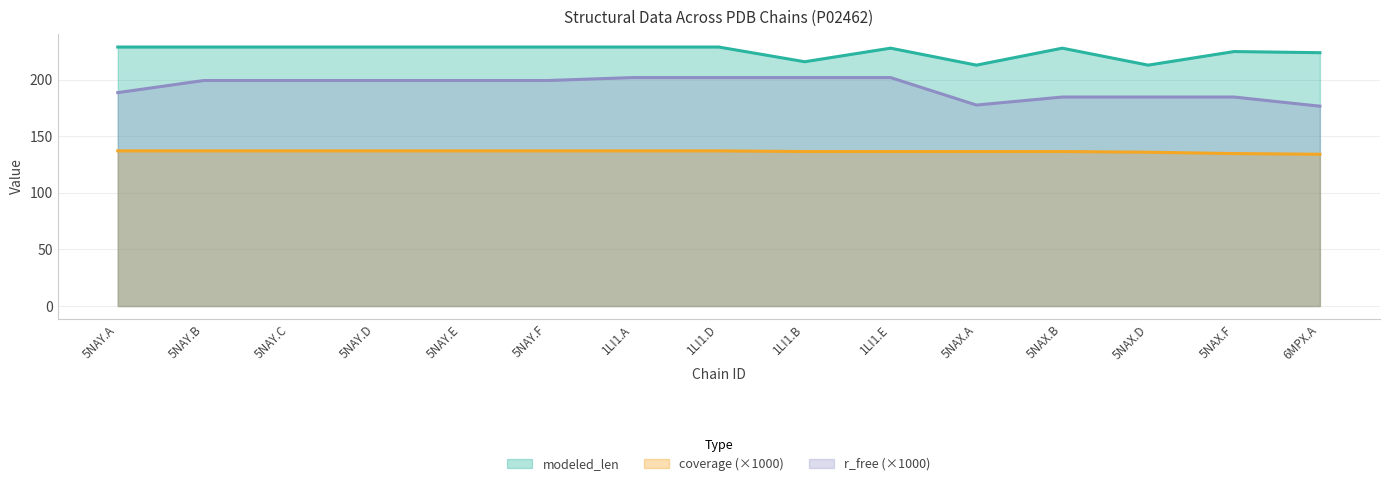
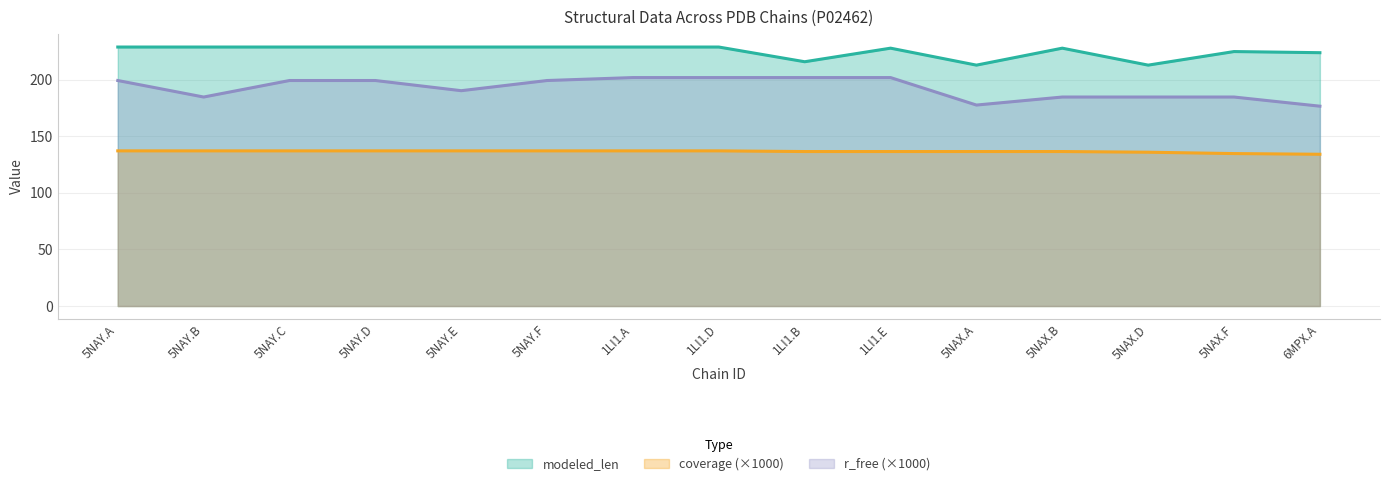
  {
    "modeled_len": {
      "5NAY.A": 229,
      "5NAY.B": 229,
      "5NAY.C": 229,
      "5NAY.D": 229,
      "5NAY.E": 229,
      "5NAY.F": 229,
      "1LI1.A": 229,
      "1LI1.D": 229,
      "1LI1.B": 216,
      "1LI1.E": 228,
      "5NAX.A": 213,
      "5NAX.B": 228,
      "5NAX.D": 213,
      "5NAX.F": 225,
      "6MPX.A": 224
    },
    "coverage (×1000)": {
      "5NAY.A": 137,
      "5NAY.B": 137,
      "5NAY.C": 137,
      "5NAY.D": 137,
      "5NAY.E": 137,
      "5NAY.F": 137,
      "1LI1.A": 137,
      "1LI1.D": 137,
      "1LI1.B": 137,
      "1LI1.E": 137,
      "5NAX.A": 137,
      "5NAX.B": 137,
      "5NAX.D": 136,
      "5NAX.F": 135,
      "6MPX.A": 134
    },
    "r_free (×1000)": {
-     "5NAY.A": 189,
-     "5NAY.B": 199,
+     "5NAY.A": 199,
+     "5NAY.B": 185,
      "5NAY.C": 199,
      "5NAY.D": 199,
-     "5NAY.E": 199,
+     "5NAY.E": 190,
      "5NAY.F": 199,
      "1LI1.A": 202,
      "1LI1.D": 202,
      "1LI1.B": 202,
      "1LI1.E": 202,
      "5NAX.A": 178,
      "5NAX.B": 185,
      "5NAX.D": 185,
      "5NAX.F": 185,
      "6MPX.A": 177
    }
  }
